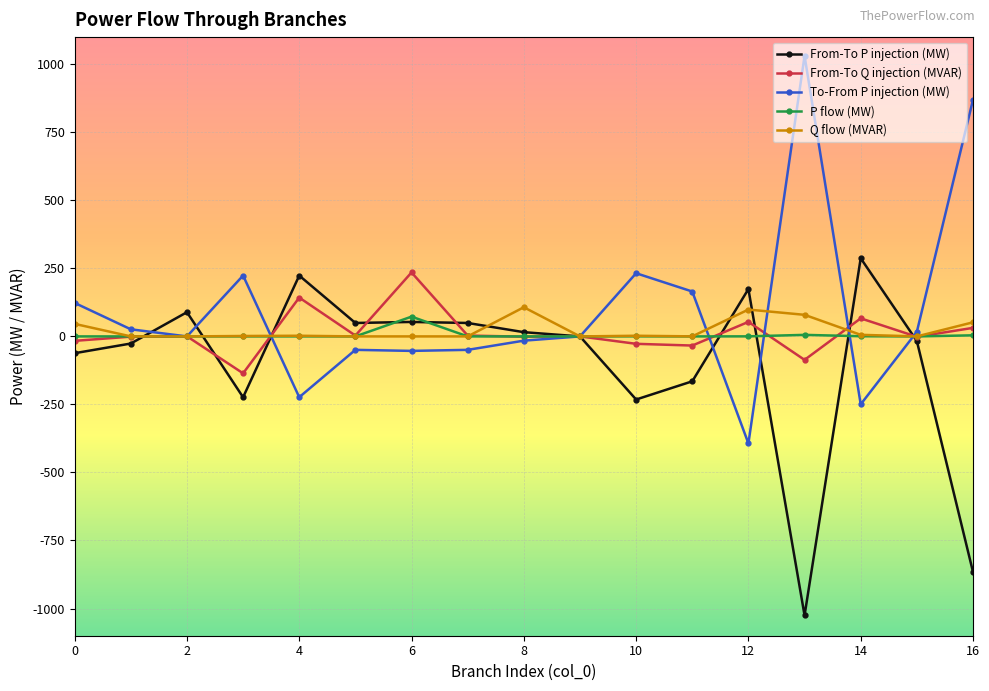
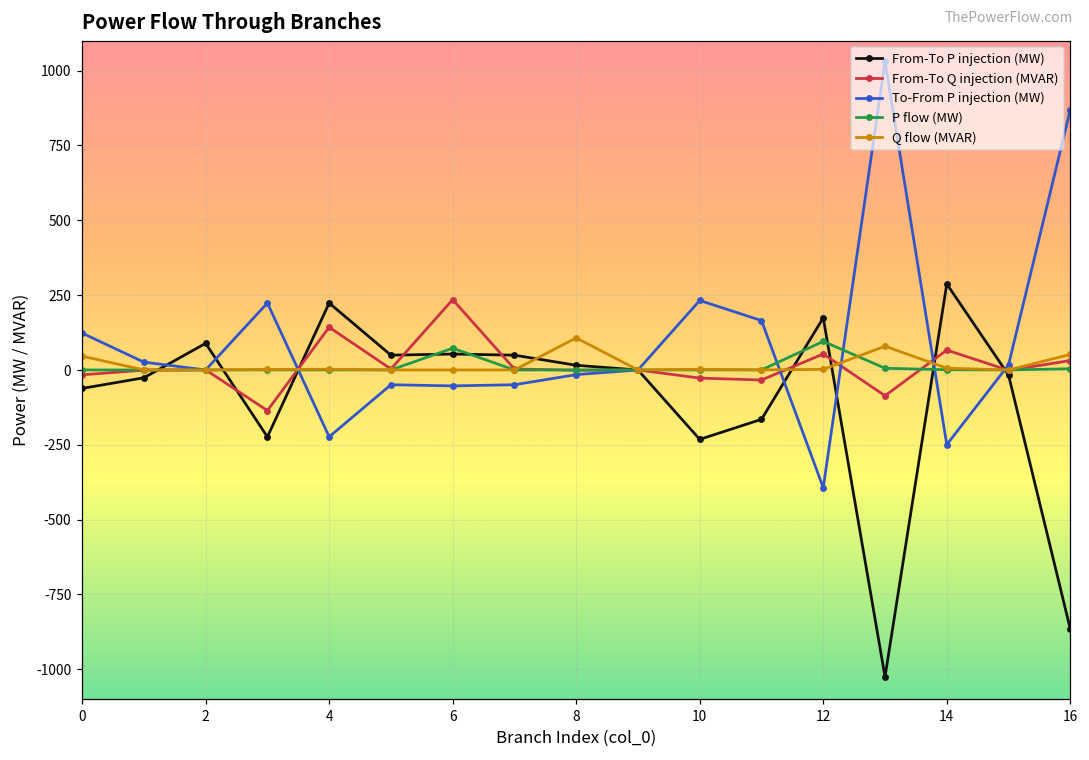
  {
    "From-To P injection (MW)": {
      "0": -60,
      "2": 90,
      "4": 220,
      "6": 50,
      "8": 20,
      "10": -230,
      "12": 170,
      "14": 290,
      "16": -870
    },
    "From-To Q injection (MVAR)": {
      "0": -20,
      "4": 140,
      "6": 240,
      "10": -30,
      "12": 50,
      "14": 70,
      "16": 30
    },
    "To-From P injection (MW)": {
      "0": 120,
      "4": -220,
      "6": -50,
      "8": -20,
      "10": 230,
      "12": -390,
      "14": -250,
      "16": 870
    },
    "P flow (MW)": {
      "0": 0,
      "6": 70,
-     "12": 0,
+     "12": 100,
      "16": 0
    },
    "Q flow (MVAR)": {
      "0": 50,
      "6": 0,
      "8": 110,
-     "12": 100,
+     "12": 0,
      "16": 50
    }
  }
